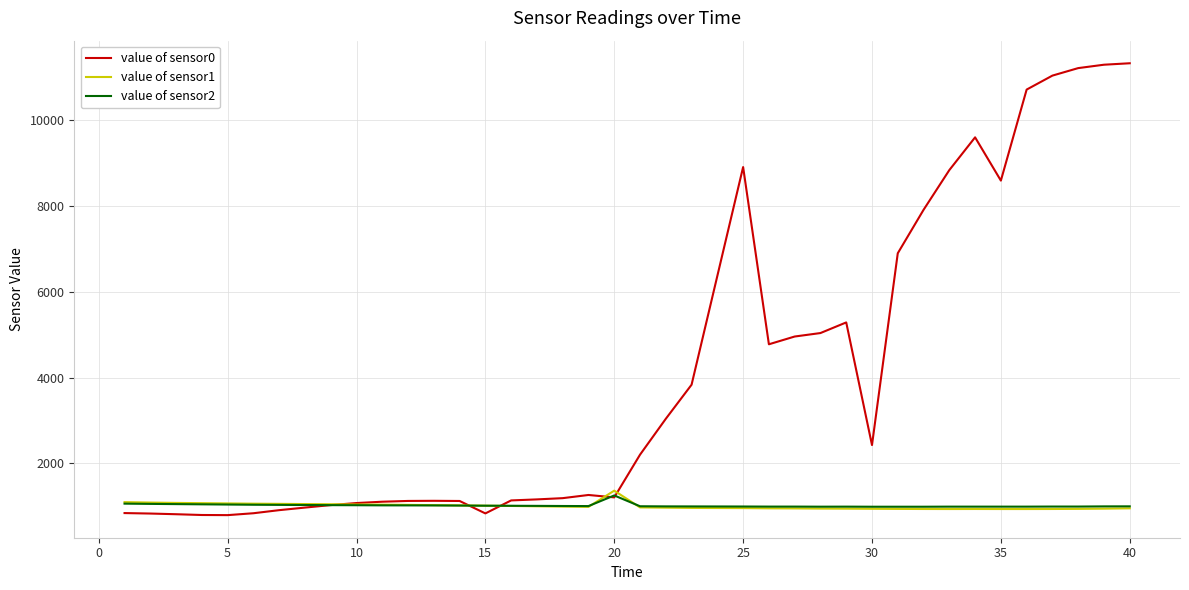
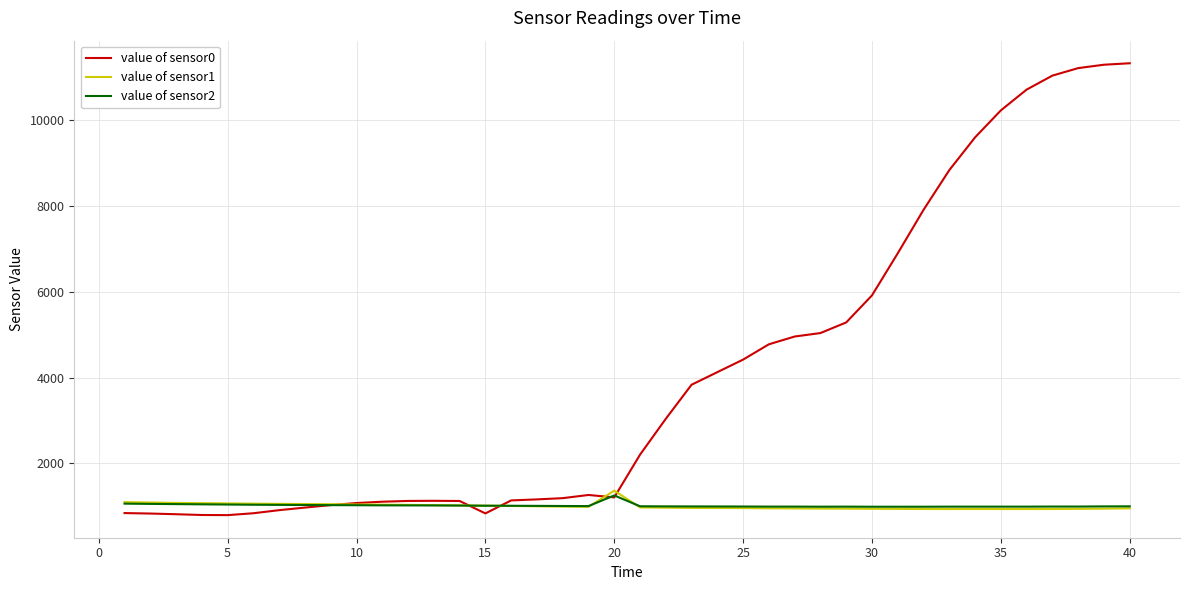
  {
    "value of sensor0": {
      "5": 800,
      "15": 800,
-     "25": 8900,
-     "30": 2400,
-     "35": 8600,
+     "25": 4400,
+     "30": 5900,
+     "35": 10200,
      "40": 11300
    },
    "value of sensor1": {
      "20": 1400
    }
  }
